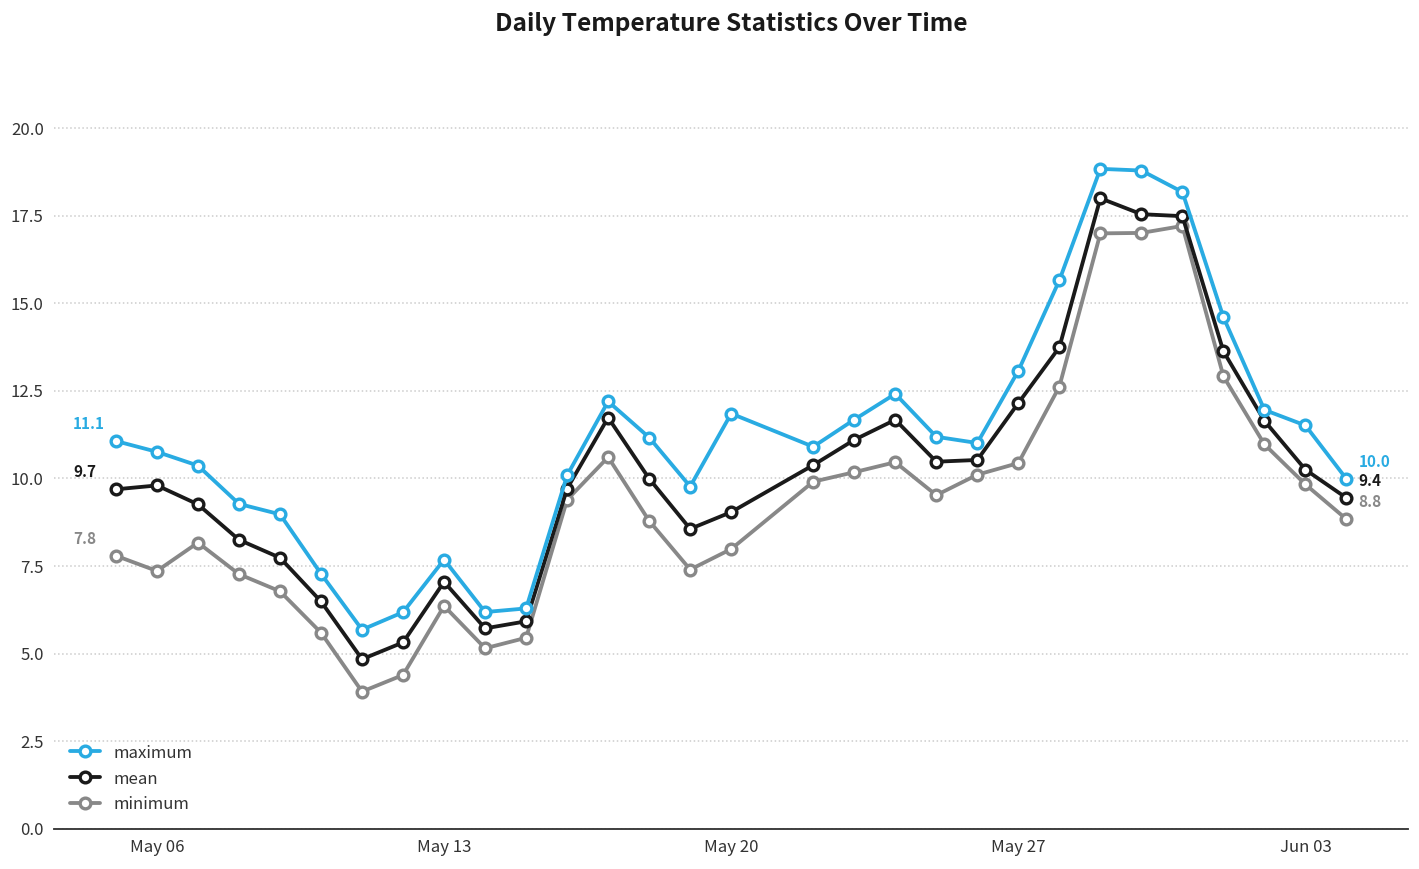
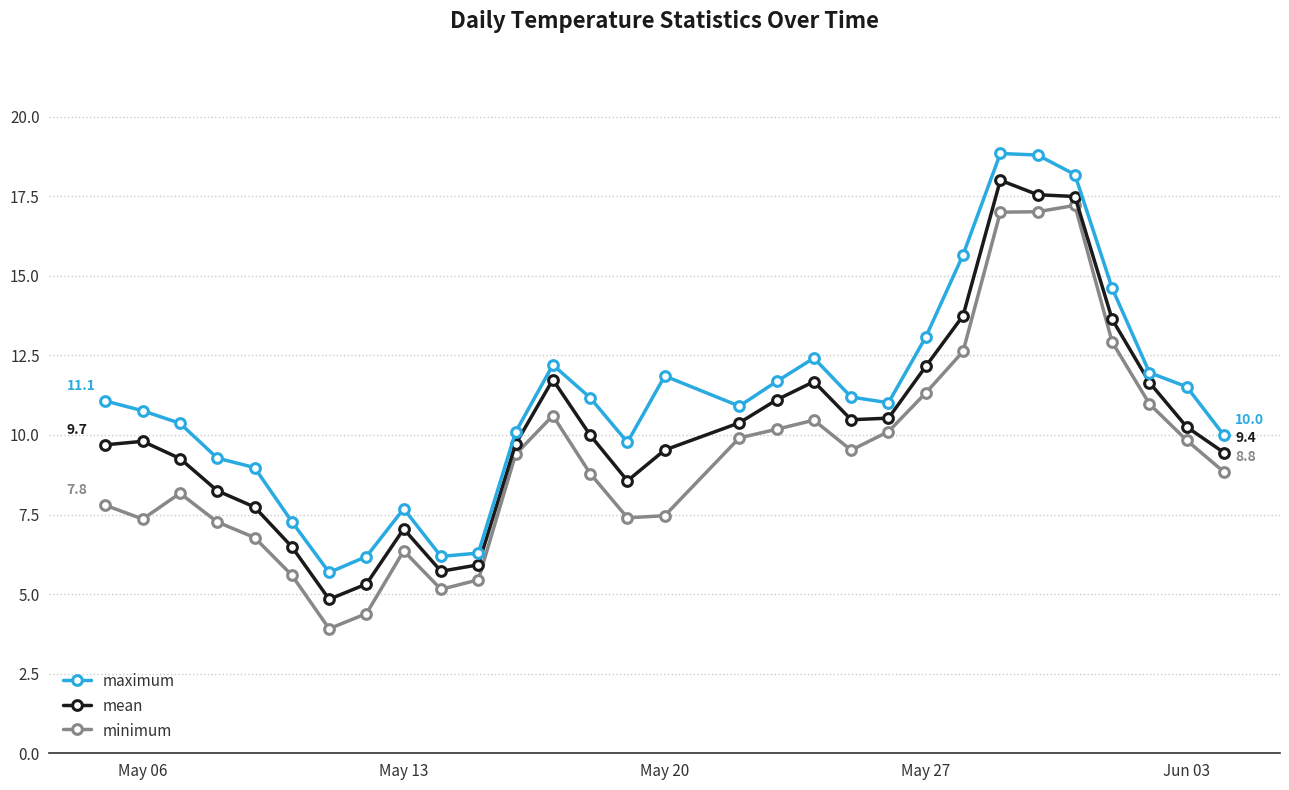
  {
    "maximum": {
      "May 06": 10.8,
      "May 13": 7.7,
      "May 20": 11.9,
      "May 27": 13.1,
      "Jun 03": 11.5
    },
    "mean": {
      "May 06": 9.8,
      "May 13": 7.0,
-     "May 20": 9.0,
+     "May 20": 9.5,
      "May 27": 12.2,
      "Jun 03": 10.3
    },
    "minimum": {
      "May 06": 7.4,
      "May 13": 6.4,
-     "May 20": 8.0,
-     "May 27": 10.4,
+     "May 20": 7.5,
+     "May 27": 11.3,
      "Jun 03": 9.8
    }
  }
